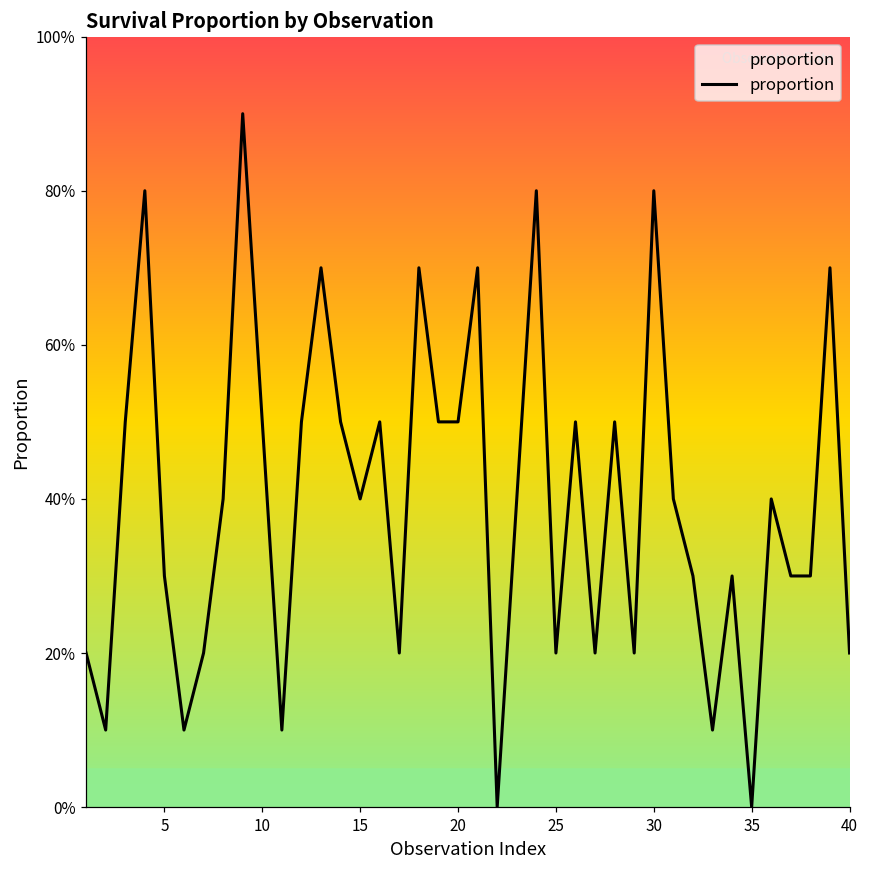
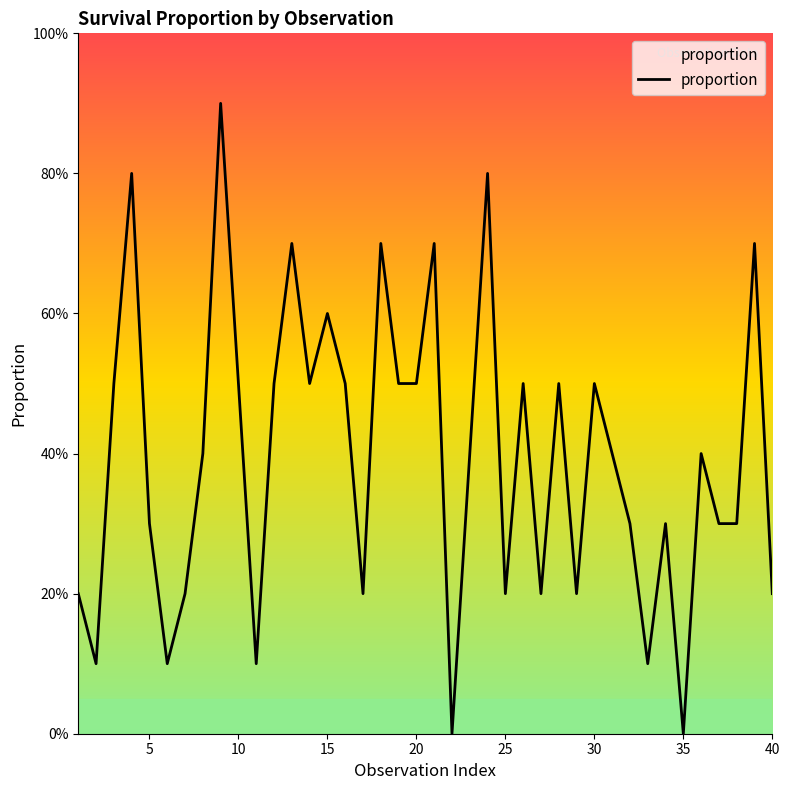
  {
    "5": "30%",
    "10": "50%",
-   "15": "40%",
+   "15": "60%",
    "20": "50%",
    "25": "20%",
-   "30": "80%",
+   "30": "50%",
    "40": "20%"
  }
